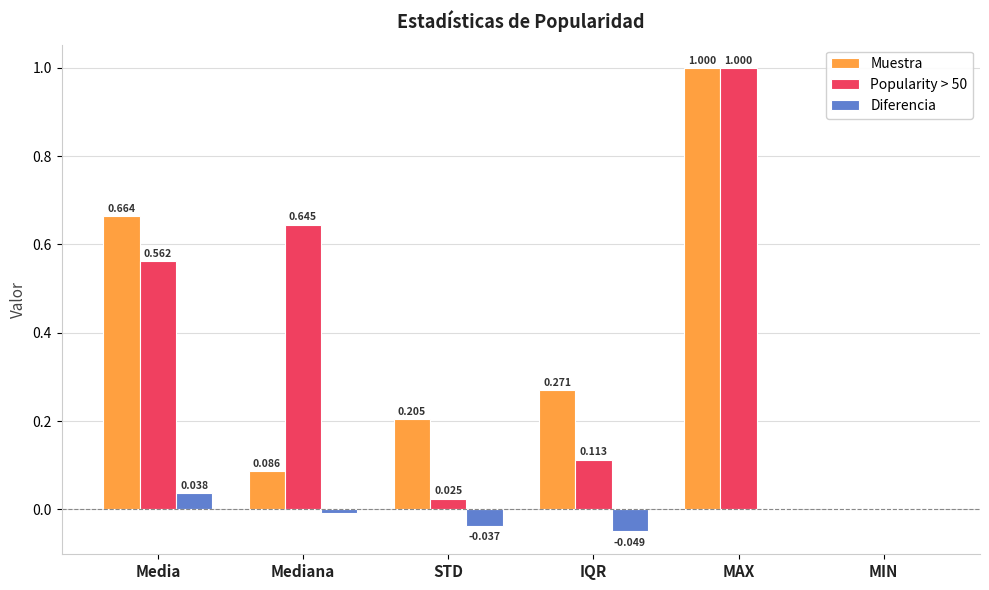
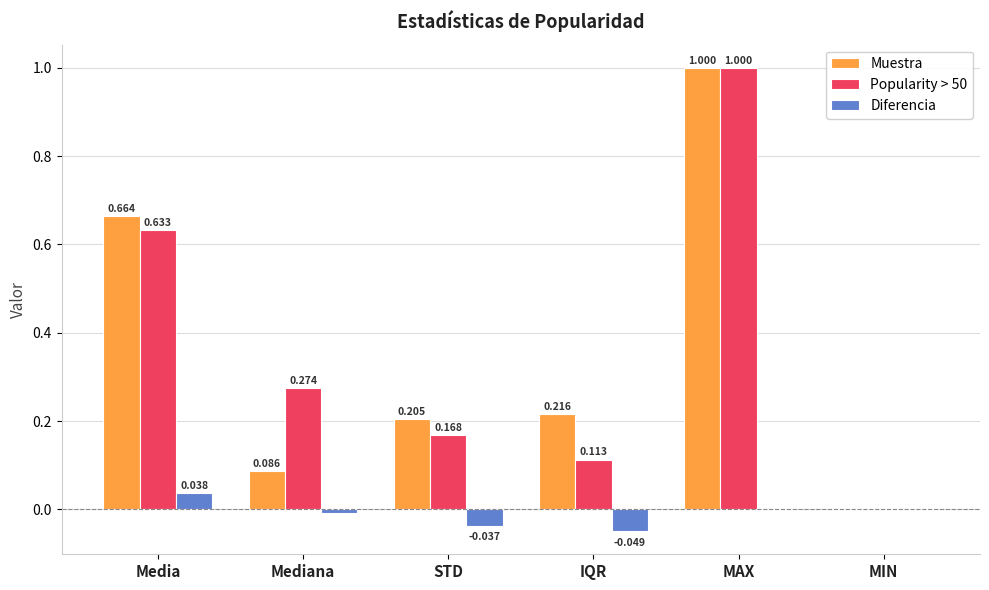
  {
    "Muestra": {
      "Media": 0.664,
      "Mediana": 0.086,
      "STD": 0.205,
-     "IQR": 0.271,
+     "IQR": 0.216,
      "MAX": 1.000
    },
    "Popularity > 50": {
-     "Media": 0.562,
-     "Mediana": 0.645,
-     "STD": 0.025,
+     "Media": 0.633,
+     "Mediana": 0.274,
+     "STD": 0.168,
      "IQR": 0.113,
      "MAX": 1.000
    },
    "Diferencia": {
      "Media": 0.038,
      "STD": -0.037,
      "IQR": -0.049
    }
  }
